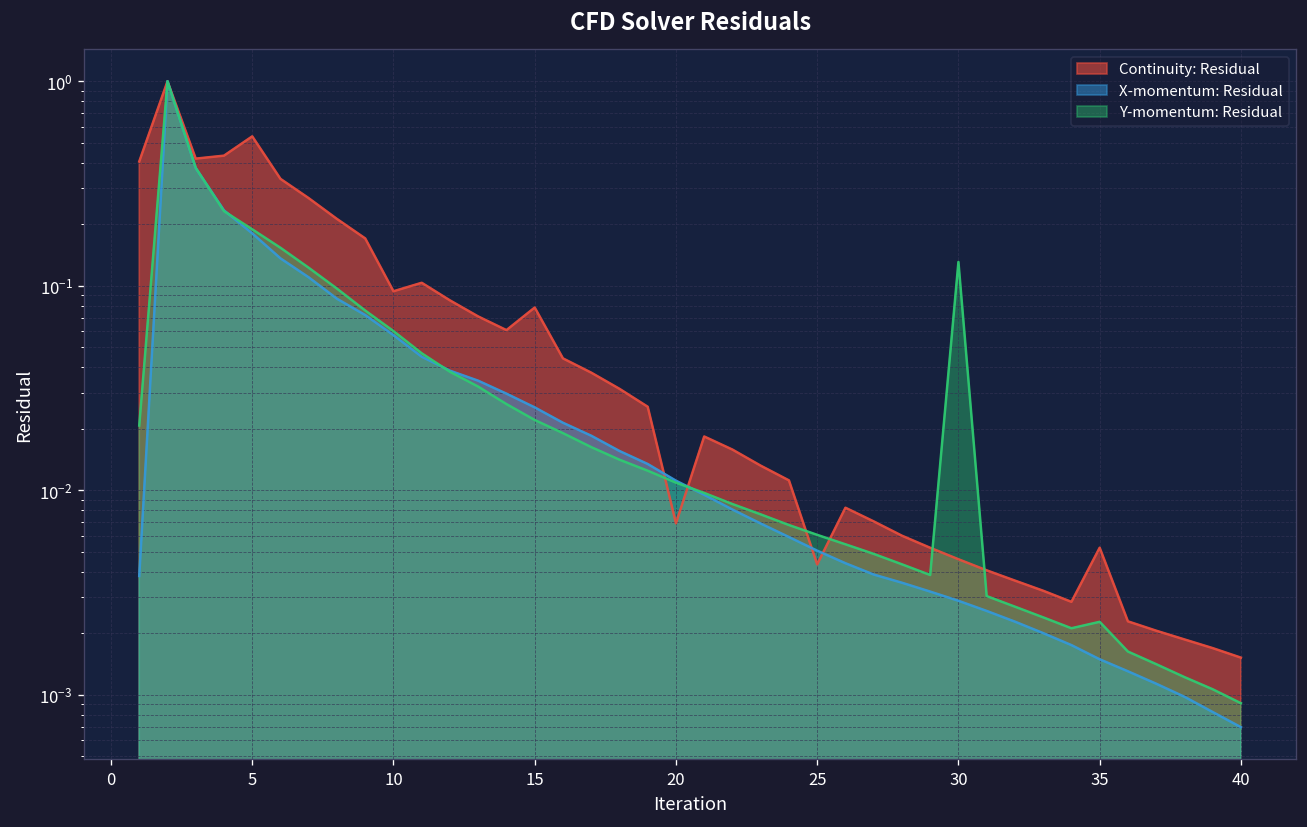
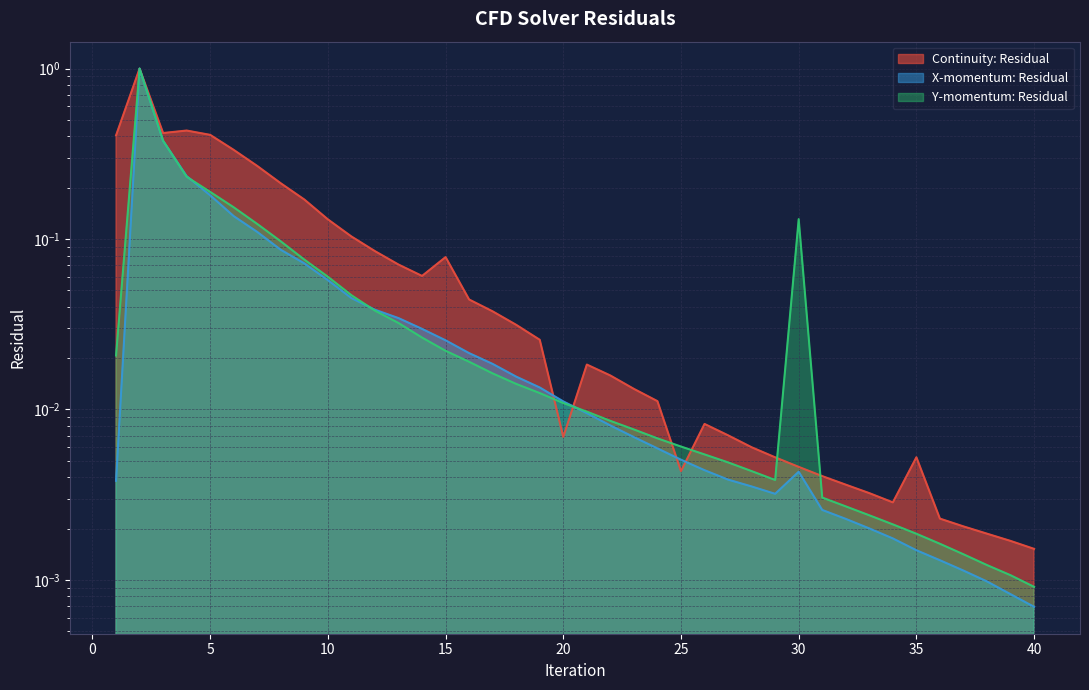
  {
    "Continuity: Residual": {
-     "5": 0.54,
-     "10": 0.09,
+     "5": 0.41,
+     "10": 0.13,
      "15": 0.08,
      "20": 0.0069,
      "25": 0.0043,
      "30": 0.0046,
      "35": 0.0052,
      "40": 0.0015
    },
    "X-momentum: Residual": {
      "5": 0.18,
      "10": 0.057,
      "15": 0.025,
      "25": 0.0051,
-     "30": 0.0029,
+     "30": 0.0043,
      "35": 0.0015,
      "40": 0.0007
    },
    "Y-momentum: Residual": {
      "5": 0.19,
      "10": 0.060,
      "15": 0.022,
      "25": 0.0061,
      "30": 0.13,
-     "35": 0.0023,
+     "35": 0.0019,
      "40": 0.0009
    }
  }
